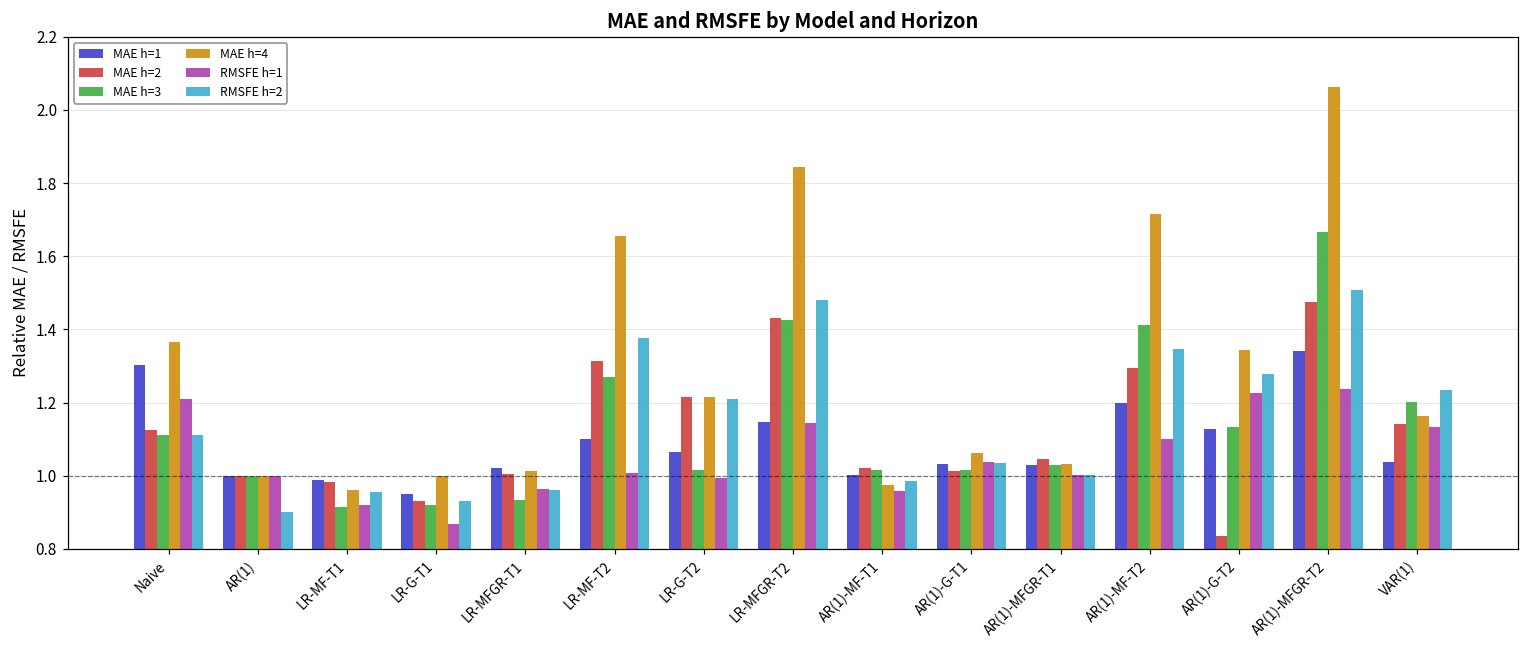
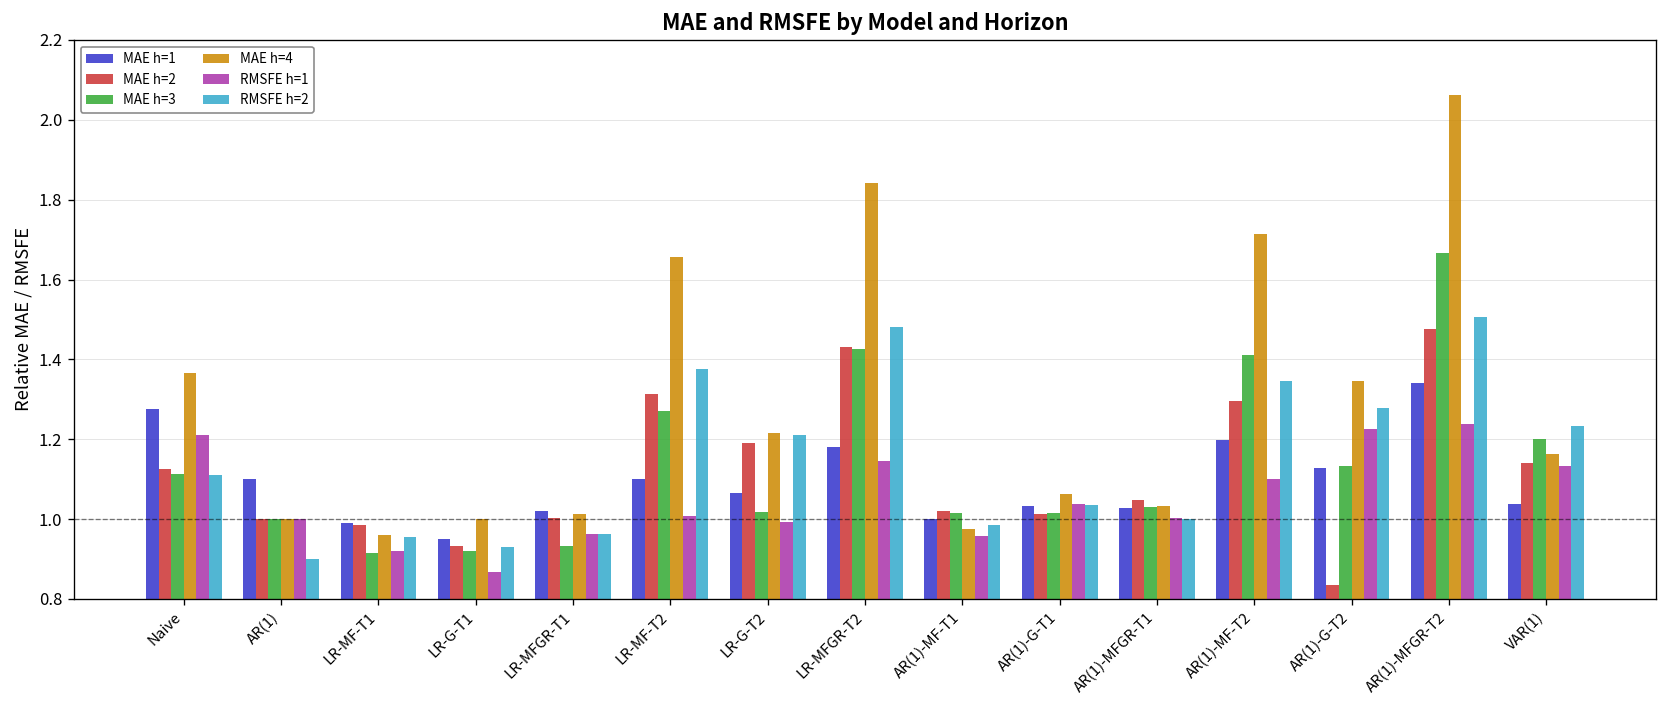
  {
    "MAE h=1": {
-     "Naive": 1.30,
-     "AR(1)": 1.0,
+     "Naive": 1.28,
+     "AR(1)": 1.1,
      "LR-MF-T1": 0.99,
      "LR-G-T1": 0.95,
      "LR-MFGR-T1": 1.02,
      "LR-MF-T2": 1.10,
      "LR-G-T2": 1.07,
-     "LR-MFGR-T2": 1.15,
+     "LR-MFGR-T2": 1.18,
      "AR(1)-MF-T1": 1.00,
      "AR(1)-G-T1": 1.03,
      "AR(1)-MFGR-T1": 1.03,
      "AR(1)-MF-T2": 1.20,
      "AR(1)-G-T2": 1.13,
      "AR(1)-MFGR-T2": 1.34,
      "VAR(1)": 1.04
    },
    "MAE h=2": {
      "Naive": 1.12,
      "AR(1)": 1.00,
      "LR-MF-T1": 0.98,
      "LR-G-T1": 0.93,
      "LR-MFGR-T1": 1.00,
      "LR-MF-T2": 1.31,
-     "LR-G-T2": 1.22,
+     "LR-G-T2": 1.19,
      "LR-MFGR-T2": 1.43,
      "AR(1)-MF-T1": 1.02,
      "AR(1)-G-T1": 1.01,
      "AR(1)-MFGR-T1": 1.05,
      "AR(1)-MF-T2": 1.29,
      "AR(1)-G-T2": 0.83,
      "AR(1)-MFGR-T2": 1.48,
      "VAR(1)": 1.14
    },
    "MAE h=3": {
      "Naive": 1.11,
      "AR(1)": 1.00,
      "LR-MF-T1": 0.91,
      "LR-G-T1": 0.92,
      "LR-MFGR-T1": 0.93,
      "LR-MF-T2": 1.27,
      "LR-G-T2": 1.02,
      "LR-MFGR-T2": 1.43,
      "AR(1)-MF-T1": 1.02,
      "AR(1)-G-T1": 1.02,
      "AR(1)-MFGR-T1": 1.03,
      "AR(1)-MF-T2": 1.41,
      "AR(1)-G-T2": 1.13,
      "AR(1)-MFGR-T2": 1.67,
      "VAR(1)": 1.20
    },
    "MAE h=4": {
      "Naive": 1.37,
      "AR(1)": 1.00,
      "LR-MF-T1": 0.96,
      "LR-G-T1": 1.00,
      "LR-MFGR-T1": 1.01,
      "LR-MF-T2": 1.66,
      "LR-G-T2": 1.22,
      "LR-MFGR-T2": 1.84,
      "AR(1)-MF-T1": 0.98,
      "AR(1)-G-T1": 1.06,
      "AR(1)-MFGR-T1": 1.03,
      "AR(1)-MF-T2": 1.71,
      "AR(1)-G-T2": 1.34,
      "AR(1)-MFGR-T2": 2.06,
      "VAR(1)": 1.16
    },
    "RMSFE h=1": {
      "Naive": 1.21,
      "AR(1)": 1.00,
      "LR-MF-T1": 0.92,
      "LR-G-T1": 0.87,
      "LR-MFGR-T1": 0.96,
      "LR-MF-T2": 1.01,
      "LR-G-T2": 0.99,
      "LR-MFGR-T2": 1.14,
      "AR(1)-MF-T1": 0.96,
      "AR(1)-G-T1": 1.04,
      "AR(1)-MFGR-T1": 1.00,
      "AR(1)-MF-T2": 1.10,
      "AR(1)-G-T2": 1.23,
      "AR(1)-MFGR-T2": 1.24,
      "VAR(1)": 1.13
    },
    "RMSFE h=2": {
      "Naive": 1.11,
      "AR(1)": 0.90,
      "LR-MF-T1": 0.96,
      "LR-G-T1": 0.93,
      "LR-MFGR-T1": 0.96,
      "LR-MF-T2": 1.38,
      "LR-G-T2": 1.21,
      "LR-MFGR-T2": 1.48,
      "AR(1)-MF-T1": 0.98,
      "AR(1)-G-T1": 1.04,
      "AR(1)-MFGR-T1": 1.00,
      "AR(1)-MF-T2": 1.35,
      "AR(1)-G-T2": 1.28,
      "AR(1)-MFGR-T2": 1.51,
      "VAR(1)": 1.23
    }
  }
